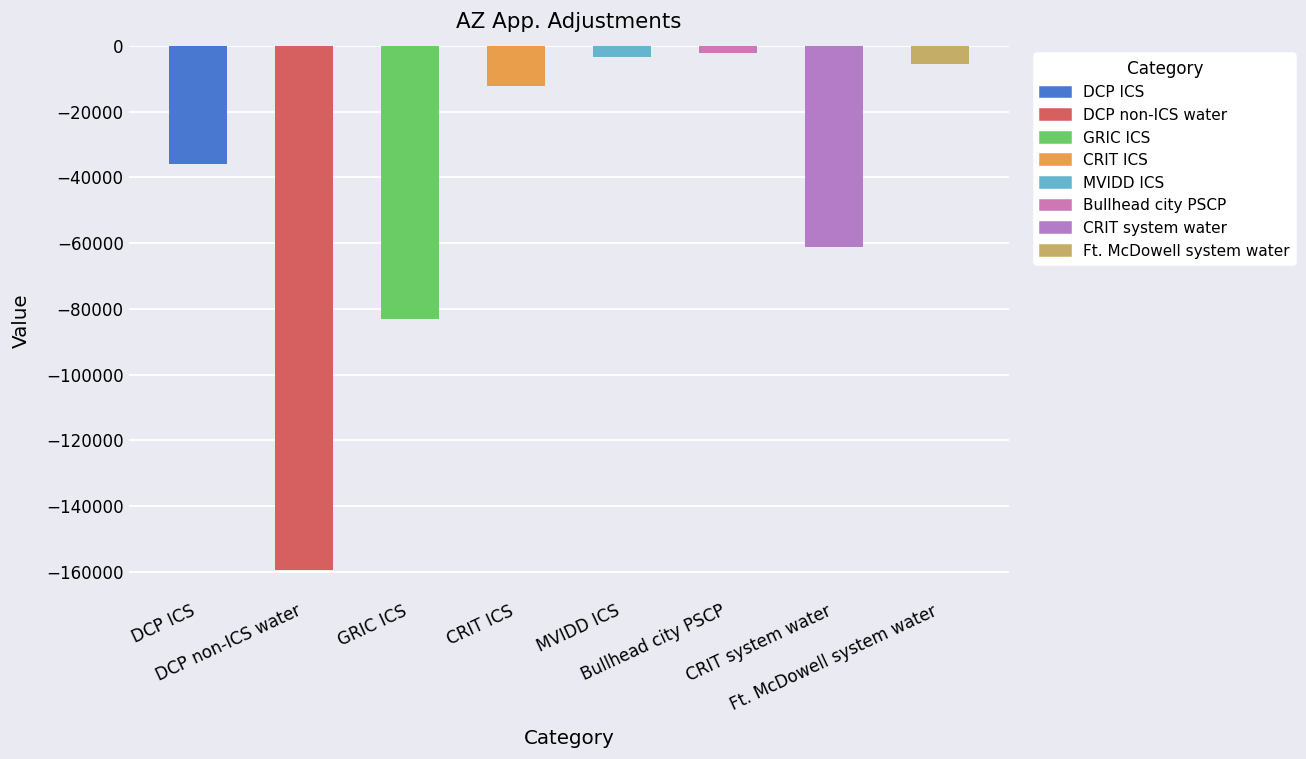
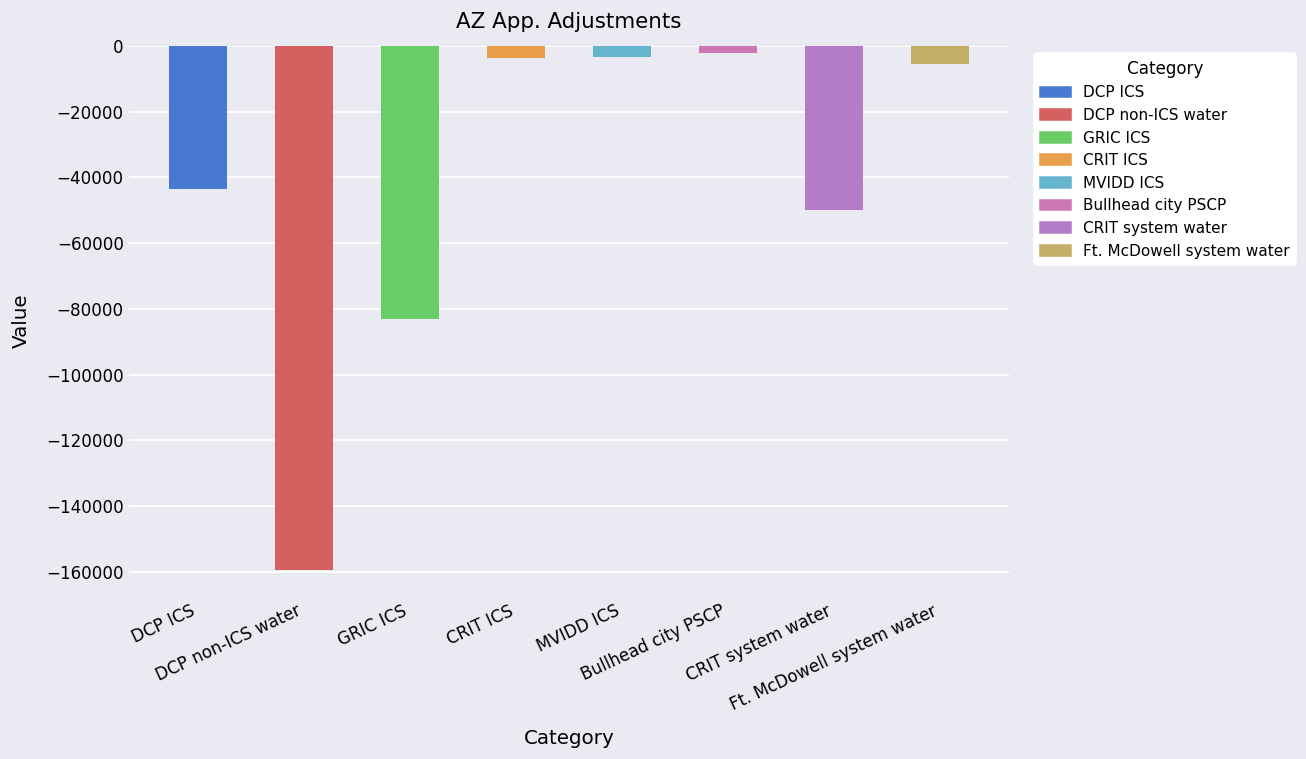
  {
-   "DCP ICS": -36000,
+   "DCP ICS": -44000,
    "DCP non-ICS water": -160000,
    "GRIC ICS": -83000,
-   "CRIT ICS": -12000,
+   "CRIT ICS": -4000,
    "MVIDD ICS": -3000,
    "Bullhead city PSCP": -2000,
-   "CRIT system water": -61000,
+   "CRIT system water": -50000,
    "Ft. McDowell system water": -6000
  }
